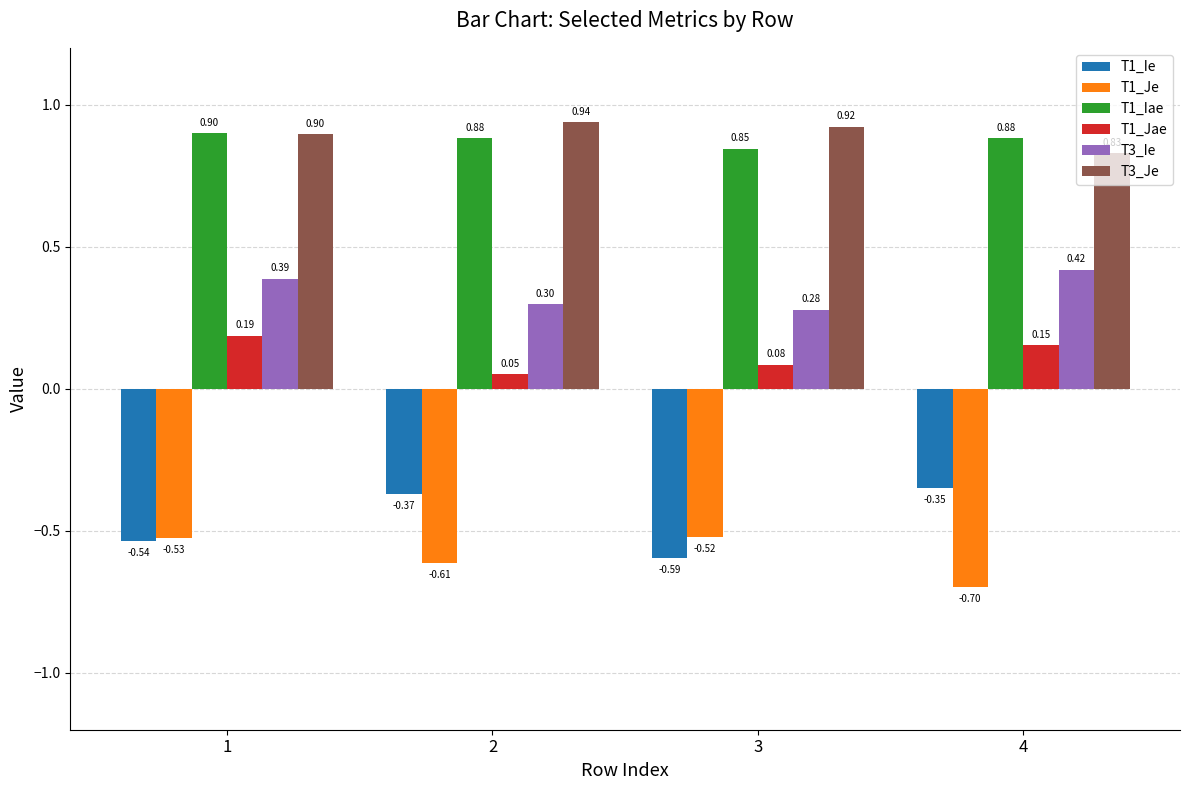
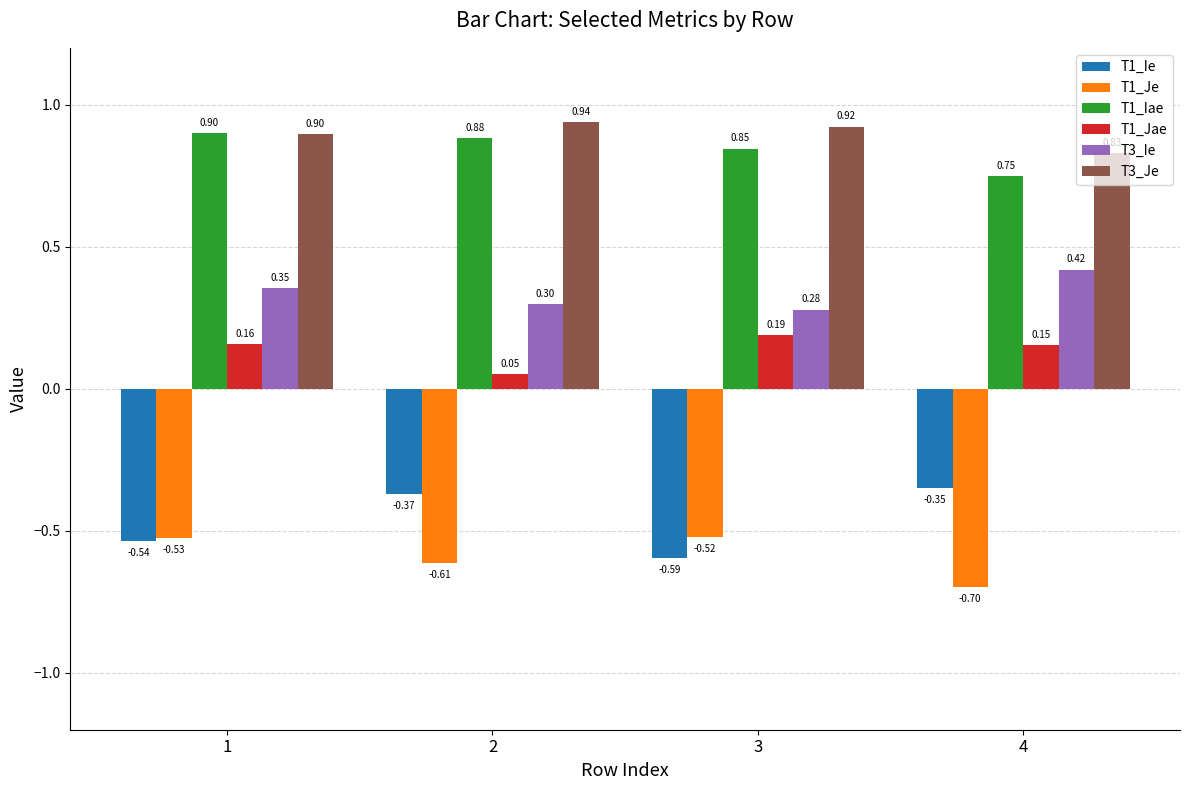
  {
    "T1_Ie": {
      "1": -0.54,
      "2": -0.37,
      "3": -0.59,
      "4": -0.35
    },
    "T1_Je": {
      "1": -0.53,
      "2": -0.61,
      "3": -0.52,
      "4": -0.70
    },
    "T1_Iae": {
      "1": 0.90,
      "2": 0.88,
      "3": 0.85,
-     "4": 0.88
+     "4": 0.75
    },
    "T1_Jae": {
-     "1": 0.19,
+     "1": 0.16,
      "2": 0.05,
-     "3": 0.08,
+     "3": 0.19,
      "4": 0.15
    },
    "T3_Ie": {
-     "1": 0.39,
+     "1": 0.35,
      "2": 0.30,
      "3": 0.28,
      "4": 0.42
    },
    "T3_Je": {
      "1": 0.90,
      "2": 0.94,
      "3": 0.92
    }
  }
